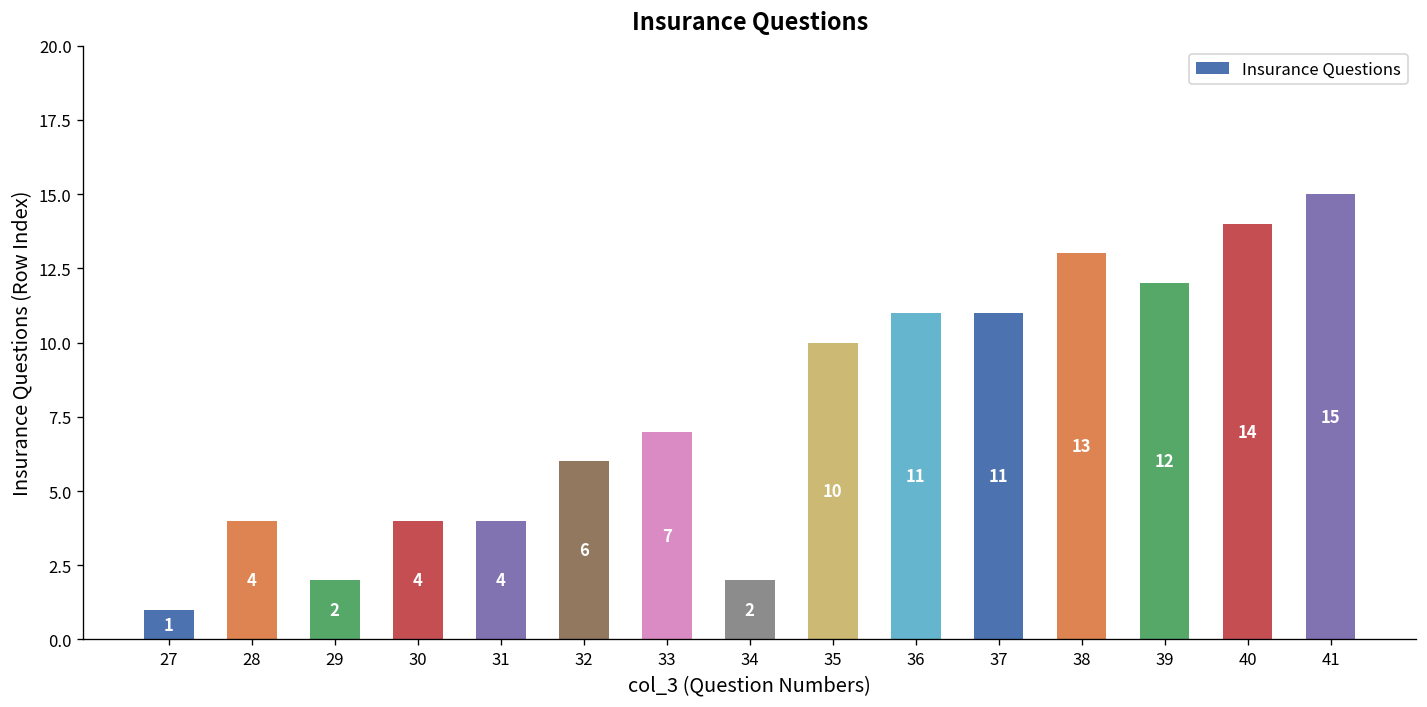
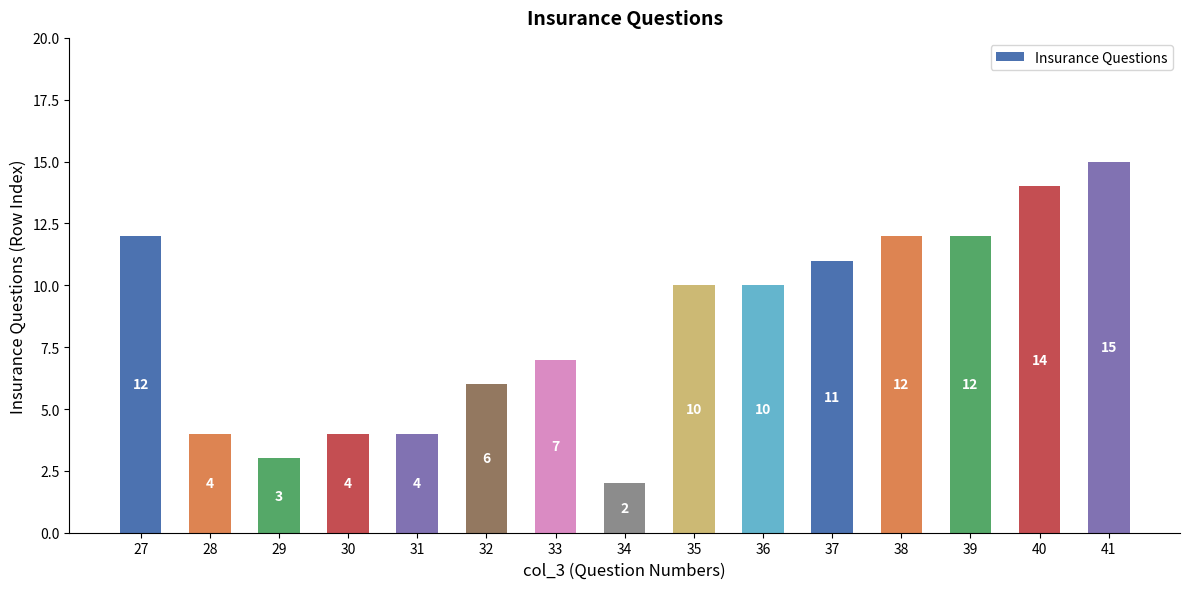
  {
-   "27": 1,
+   "27": 12,
    "28": 4,
-   "29": 2,
+   "29": 3,
    "30": 4,
    "31": 4,
    "32": 6,
    "33": 7,
    "34": 2,
    "35": 10,
-   "36": 11,
+   "36": 10,
    "37": 11,
-   "38": 13,
+   "38": 12,
    "39": 12,
    "40": 14,
    "41": 15
  }
